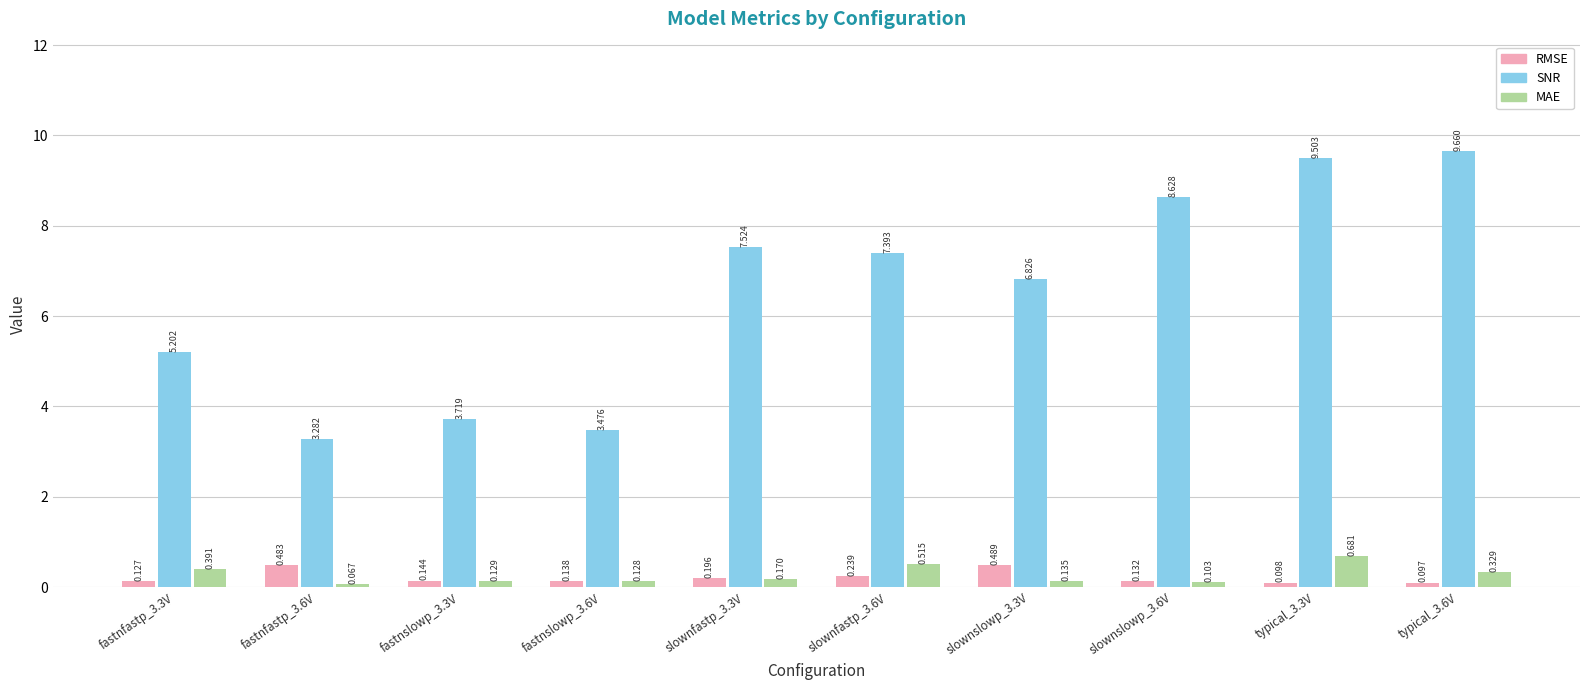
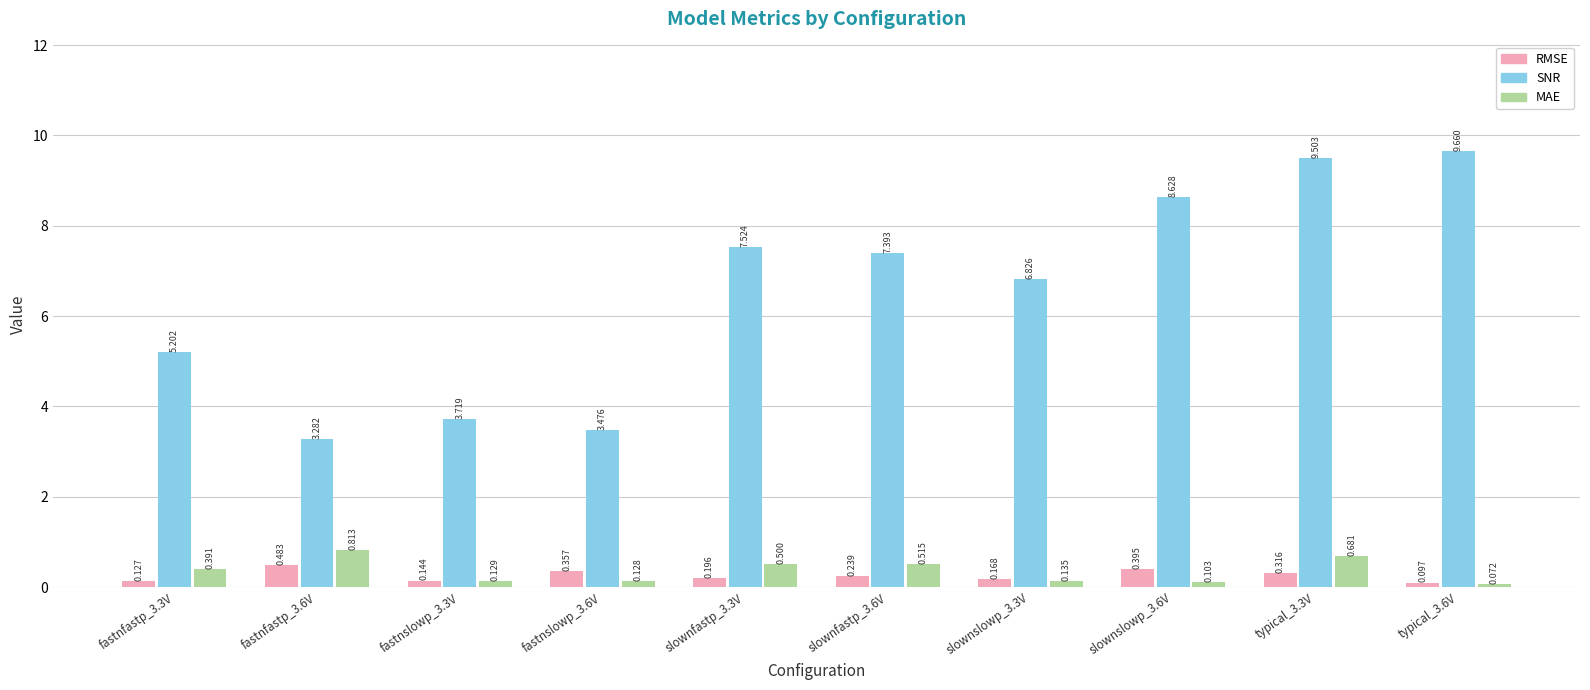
  {
    "RMSE": {
      "fastnfastp_3.3V": 0.127,
      "fastnfastp_3.6V": 0.483,
      "fastnslowp_3.3V": 0.144,
-     "fastnslowp_3.6V": 0.138,
+     "fastnslowp_3.6V": 0.357,
      "slownfastp_3.3V": 0.196,
      "slownfastp_3.6V": 0.239,
-     "slownslowp_3.3V": 0.489,
-     "slownslowp_3.6V": 0.132,
-     "typical_3.3V": 0.098,
+     "slownslowp_3.3V": 0.168,
+     "slownslowp_3.6V": 0.395,
+     "typical_3.3V": 0.316,
      "typical_3.6V": 0.097
    },
    "SNR": {
      "fastnfastp_3.3V": 5.202,
      "fastnfastp_3.6V": 3.282,
      "fastnslowp_3.3V": 3.719,
      "fastnslowp_3.6V": 3.476,
      "slownfastp_3.3V": 7.524,
      "slownfastp_3.6V": 7.393,
      "slownslowp_3.3V": 6.826,
      "slownslowp_3.6V": 8.628,
      "typical_3.3V": 9.503,
      "typical_3.6V": 9.660
    },
    "MAE": {
      "fastnfastp_3.3V": 0.391,
-     "fastnfastp_3.6V": 0.067,
+     "fastnfastp_3.6V": 0.813,
      "fastnslowp_3.3V": 0.129,
      "fastnslowp_3.6V": 0.128,
-     "slownfastp_3.3V": 0.170,
+     "slownfastp_3.3V": 0.500,
      "slownfastp_3.6V": 0.515,
      "slownslowp_3.3V": 0.135,
      "slownslowp_3.6V": 0.103,
      "typical_3.3V": 0.681,
-     "typical_3.6V": 0.329
+     "typical_3.6V": 0.072
    }
  }
